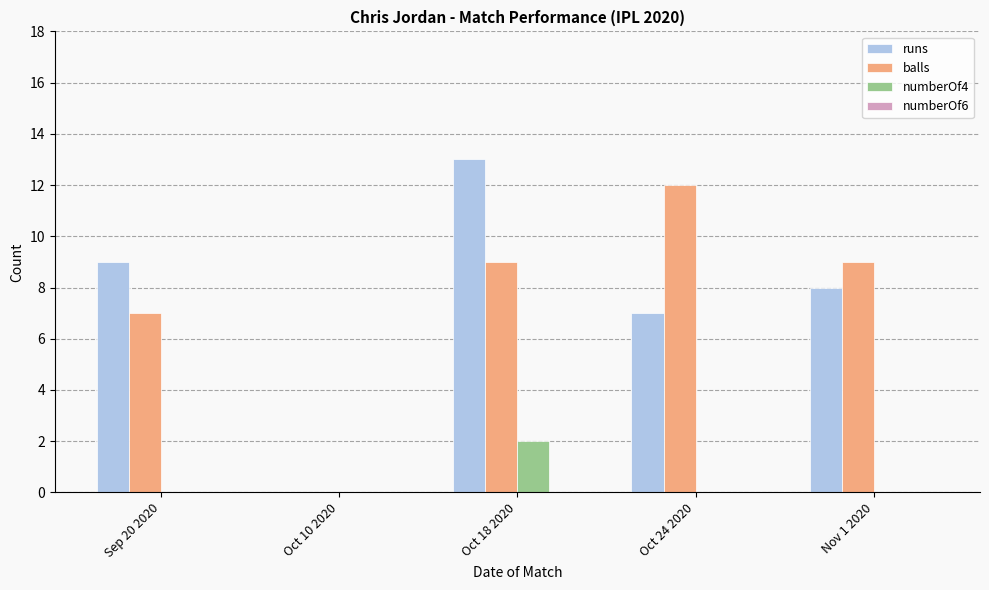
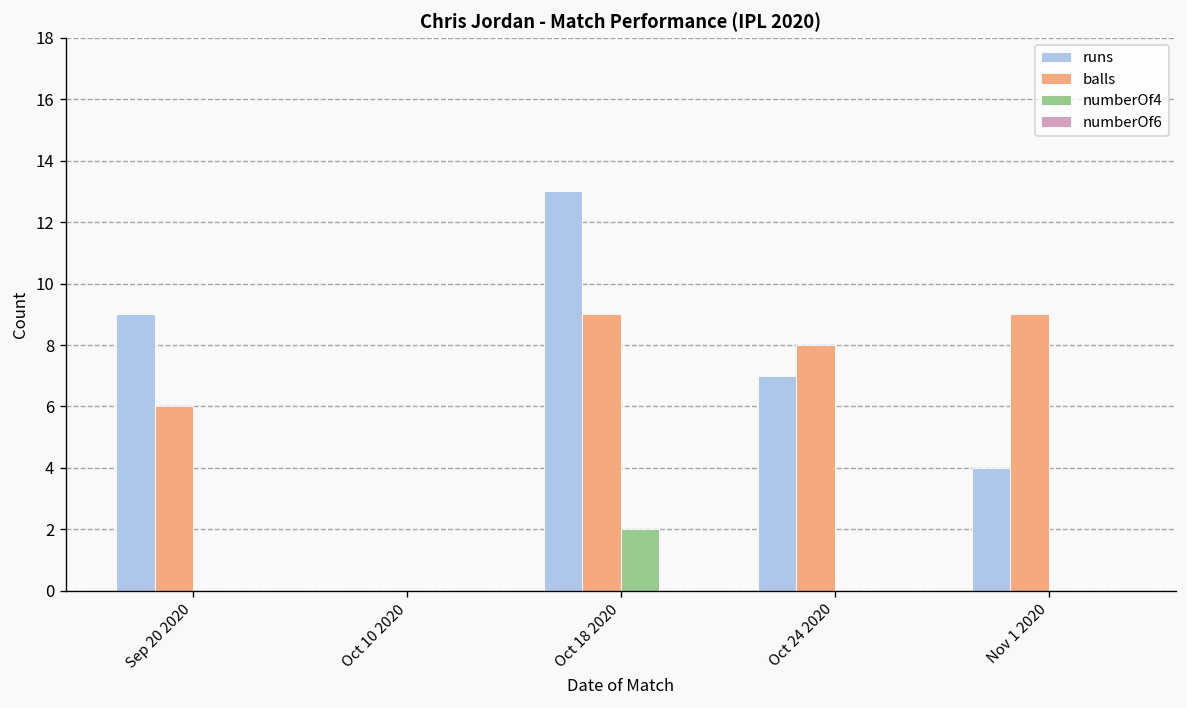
  {
    "runs": {
      "Sep 20 2020": 9,
      "Oct 10 2020": 0,
      "Oct 18 2020": 13,
      "Oct 24 2020": 7,
-     "Nov 1 2020": 8
+     "Nov 1 2020": 4
    },
    "balls": {
-     "Sep 20 2020": 7,
+     "Sep 20 2020": 6,
      "Oct 10 2020": 0,
      "Oct 18 2020": 9,
-     "Oct 24 2020": 12,
+     "Oct 24 2020": 8,
      "Nov 1 2020": 9
    },
    "numberOf4": {
      "Sep 20 2020": 0,
      "Oct 10 2020": 0,
      "Oct 18 2020": 2,
      "Oct 24 2020": 0,
      "Nov 1 2020": 0
    },
    "numberOf6": {
      "Sep 20 2020": 0,
      "Oct 10 2020": 0,
      "Oct 18 2020": 0,
      "Oct 24 2020": 0,
      "Nov 1 2020": 0
    }
  }
